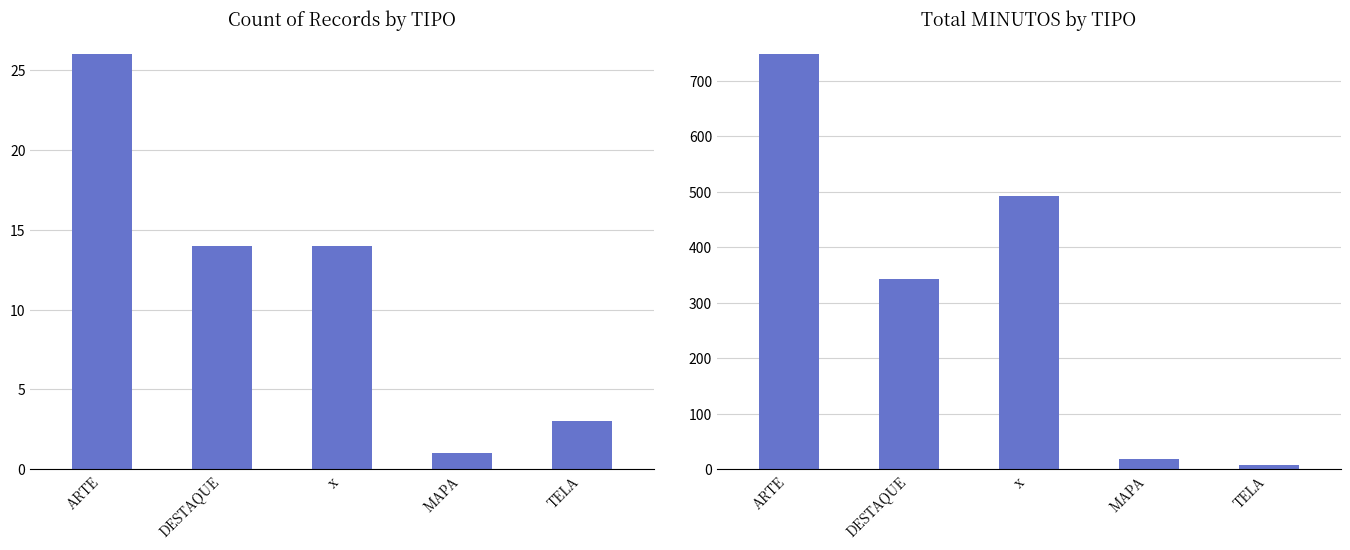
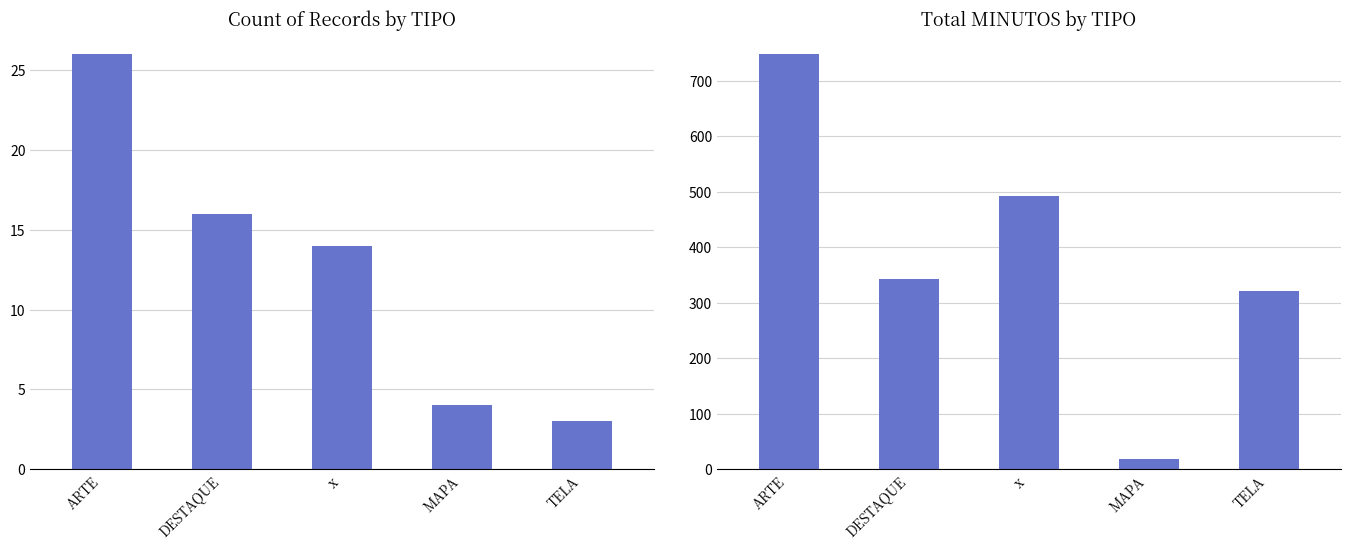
  {
    "Count of Records by TIPO": {
      "ARTE": 26,
-     "DESTAQUE": 14,
+     "DESTAQUE": 16,
      "x": 14,
-     "MAPA": 1,
+     "MAPA": 4,
      "TELA": 3
    },
    "Total MINUTOS by TIPO": {
      "ARTE": 750,
      "DESTAQUE": 340,
      "x": 490,
      "MAPA": 20,
-     "TELA": 10
+     "TELA": 320
    }
  }
